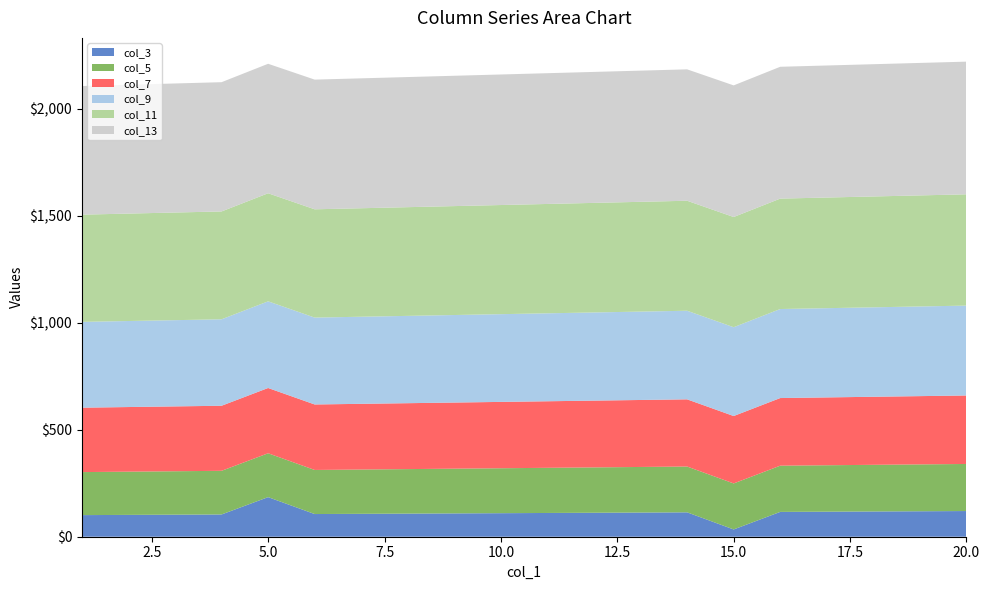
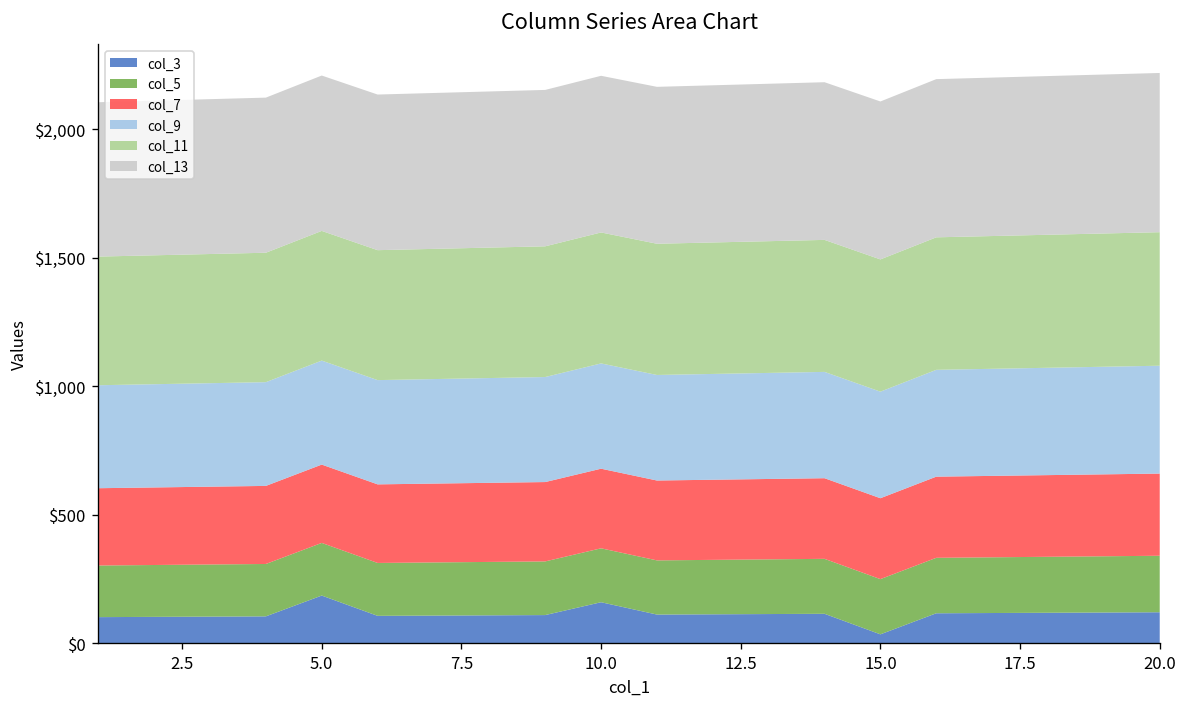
  {
    "col_3": {
      "5.0": "$190",
-     "10.0": "$110",
+     "10.0": "$160",
      "15.0": "$30",
      "20.0": "$120"
    },
    "col_5": {
      "5.0": "$210",
      "10.0": "$210",
      "15.0": "$220",
      "20.0": "$220"
    },
    "col_7": {
      "5.0": "$310",
      "10.0": "$310",
      "15.0": "$320",
      "20.0": "$320"
    },
    "col_11": {
      "5.0": "$510",
      "10.0": "$510",
      "15.0": "$520",
      "20.0": "$520"
    }
  }
